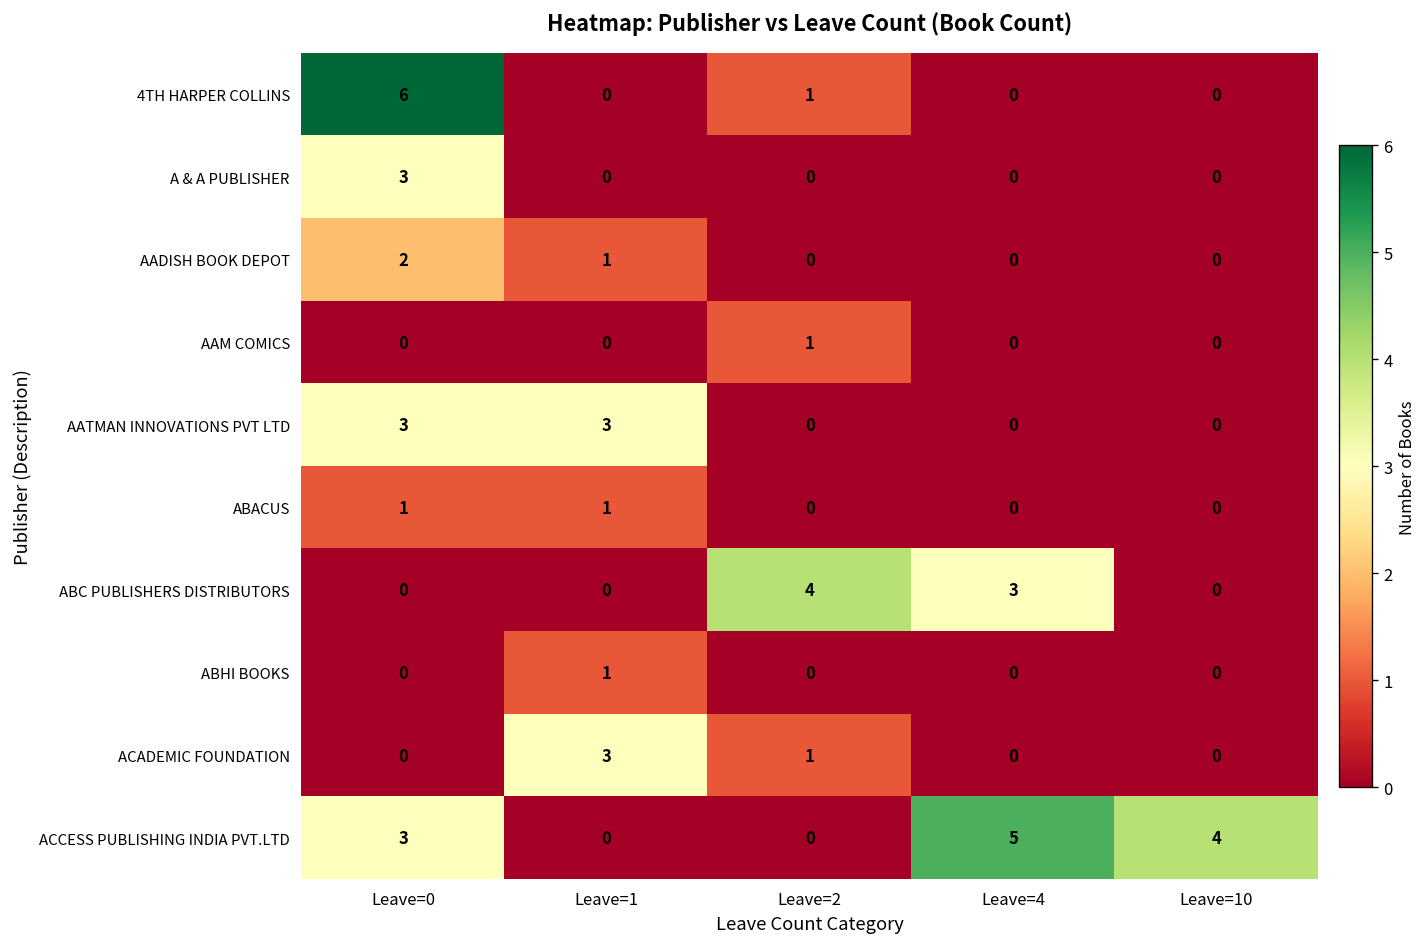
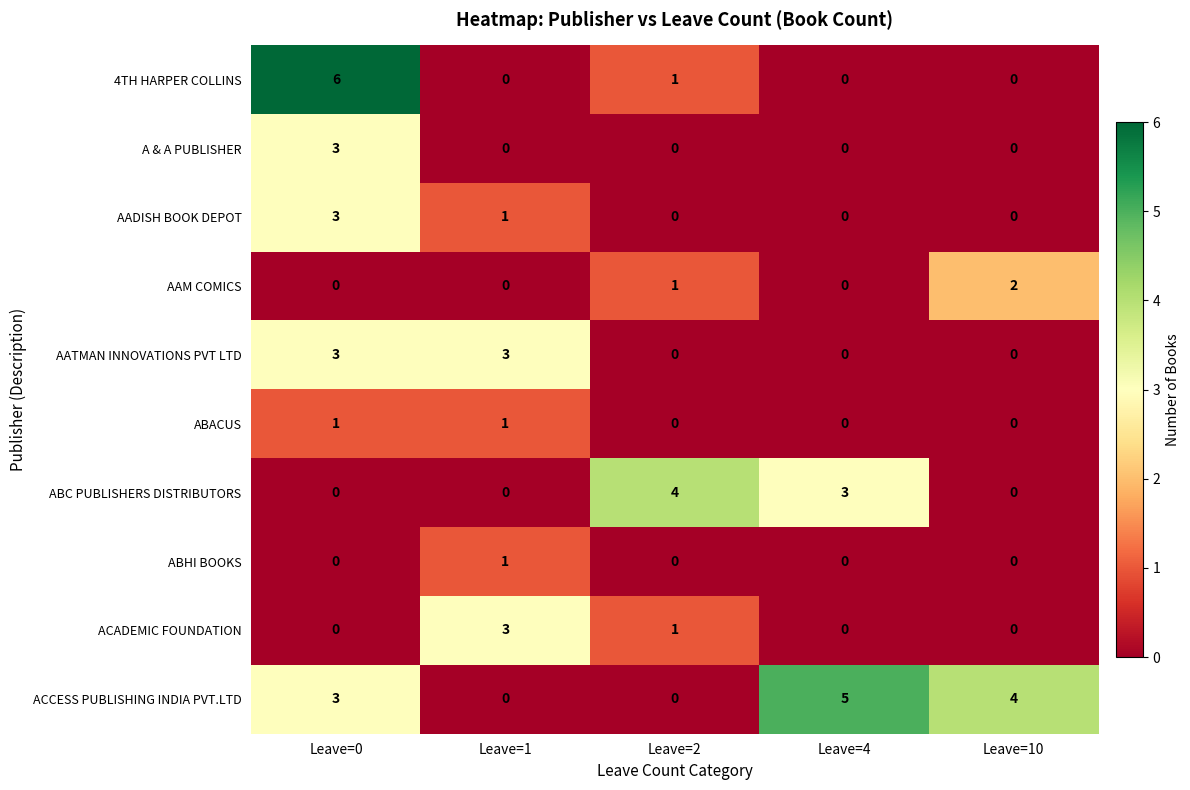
  {
    "4TH HARPER COLLINS": {
      "Leave=0": 6,
      "Leave=1": 0,
      "Leave=2": 1,
      "Leave=4": 0,
      "Leave=10": 0
    },
    "A & A PUBLISHER": {
      "Leave=0": 3,
      "Leave=1": 0,
      "Leave=2": 0,
      "Leave=4": 0,
      "Leave=10": 0
    },
    "AADISH BOOK DEPOT": {
-     "Leave=0": 2,
+     "Leave=0": 3,
      "Leave=1": 1,
      "Leave=2": 0,
      "Leave=4": 0,
      "Leave=10": 0
    },
    "AAM COMICS": {
      "Leave=0": 0,
      "Leave=1": 0,
      "Leave=2": 1,
      "Leave=4": 0,
-     "Leave=10": 0
+     "Leave=10": 2
    },
    "AATMAN INNOVATIONS PVT LTD": {
      "Leave=0": 3,
      "Leave=1": 3,
      "Leave=2": 0,
      "Leave=4": 0,
      "Leave=10": 0
    },
    "ABACUS": {
      "Leave=0": 1,
      "Leave=1": 1,
      "Leave=2": 0,
      "Leave=4": 0,
      "Leave=10": 0
    },
    "ABC PUBLISHERS DISTRIBUTORS": {
      "Leave=0": 0,
      "Leave=1": 0,
      "Leave=2": 4,
      "Leave=4": 3,
      "Leave=10": 0
    },
    "ABHI BOOKS": {
      "Leave=0": 0,
      "Leave=1": 1,
      "Leave=2": 0,
      "Leave=4": 0,
      "Leave=10": 0
    },
    "ACADEMIC FOUNDATION": {
      "Leave=0": 0,
      "Leave=1": 3,
      "Leave=2": 1,
      "Leave=4": 0,
      "Leave=10": 0
    },
    "ACCESS PUBLISHING INDIA PVT.LTD": {
      "Leave=0": 3,
      "Leave=1": 0,
      "Leave=2": 0,
      "Leave=4": 5,
      "Leave=10": 4
    }
  }
